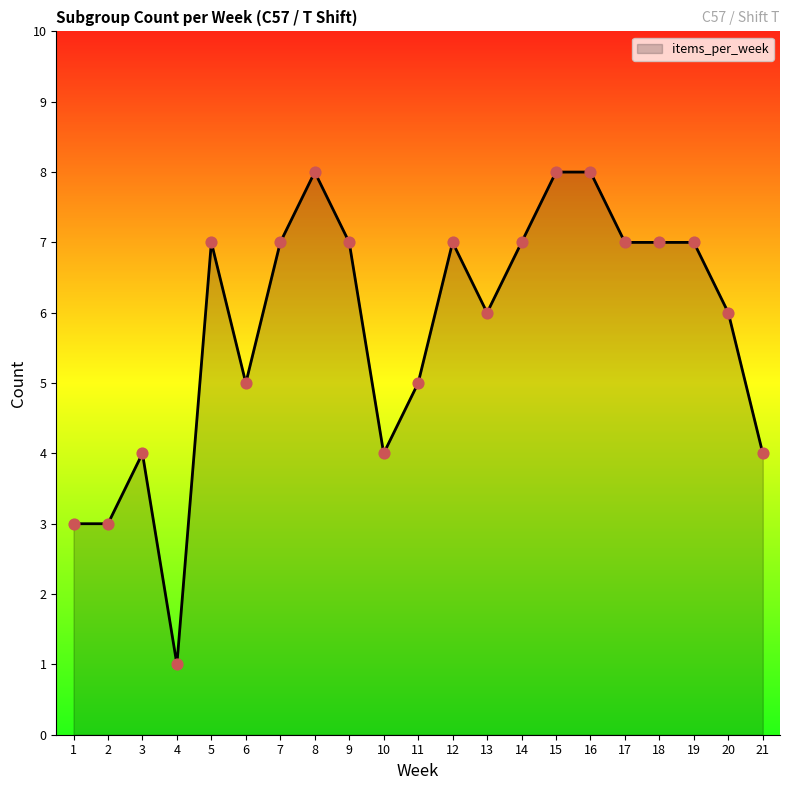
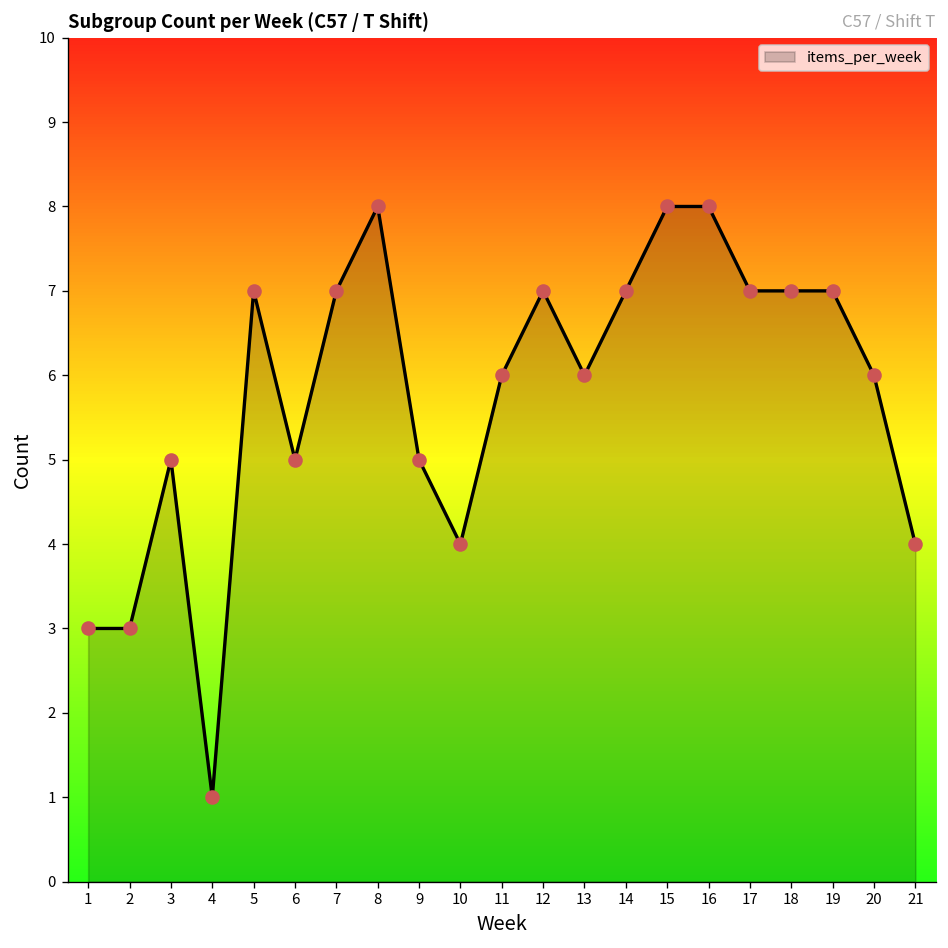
  {
    "1": 3,
    "2": 3,
-   "3": 4,
+   "3": 5,
    "4": 1,
    "5": 7,
    "6": 5,
    "7": 7,
    "8": 8,
-   "9": 7,
+   "9": 5,
    "10": 4,
-   "11": 5,
+   "11": 6,
    "12": 7,
    "13": 6,
    "14": 7,
    "15": 8,
    "16": 8,
    "17": 7,
    "18": 7,
    "19": 7,
    "20": 6,
    "21": 4
  }
